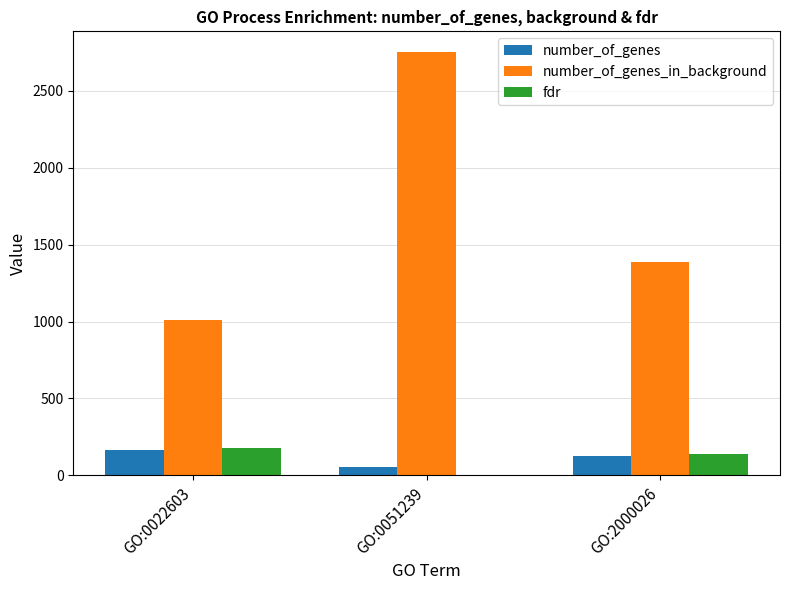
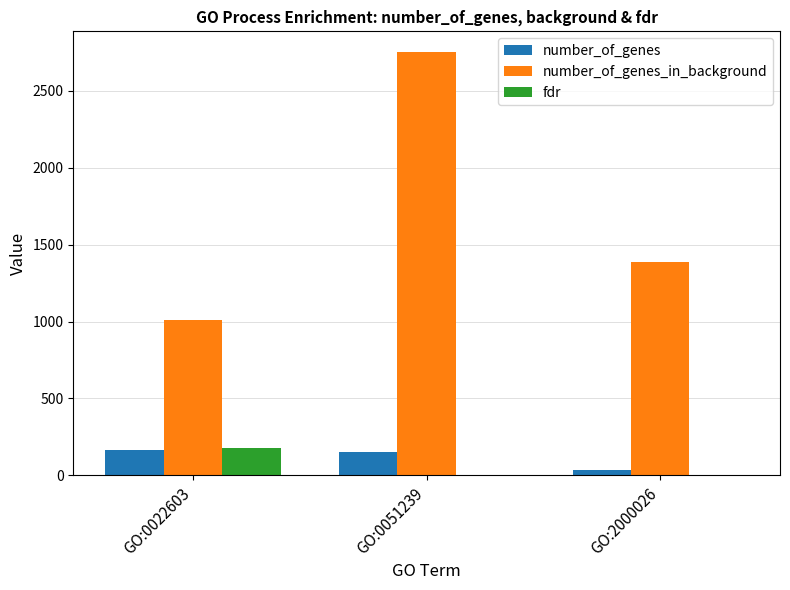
  {
    "number_of_genes": {
      "GO:0022603": 160,
-     "GO:0051239": 50,
-     "GO:2000026": 130
+     "GO:0051239": 150,
+     "GO:2000026": 30
    },
    "number_of_genes_in_background": {
      "GO:0022603": 1010,
      "GO:0051239": 2750,
      "GO:2000026": 1390
    },
    "fdr": {
      "GO:0022603": 180,
-     "GO:2000026": 140
+     "GO:2000026": 0
    }
  }
